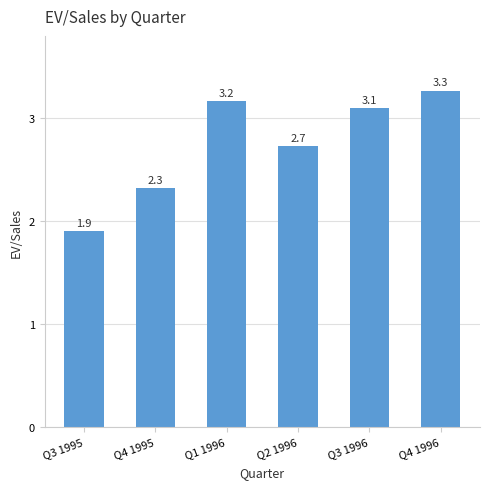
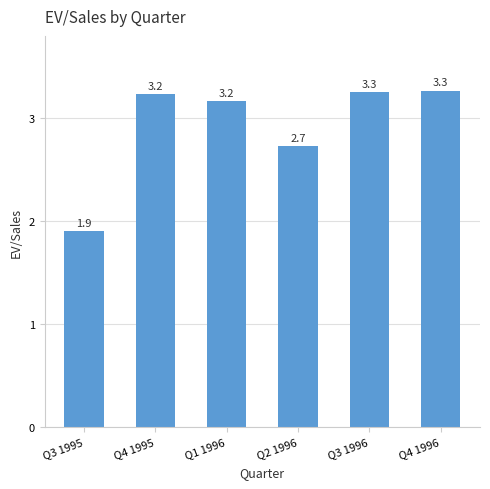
  {
    "Q3 1995": 1.9,
-   "Q4 1995": 2.3,
+   "Q4 1995": 3.2,
    "Q1 1996": 3.2,
    "Q2 1996": 2.7,
-   "Q3 1996": 3.1,
+   "Q3 1996": 3.3,
    "Q4 1996": 3.3
  }
